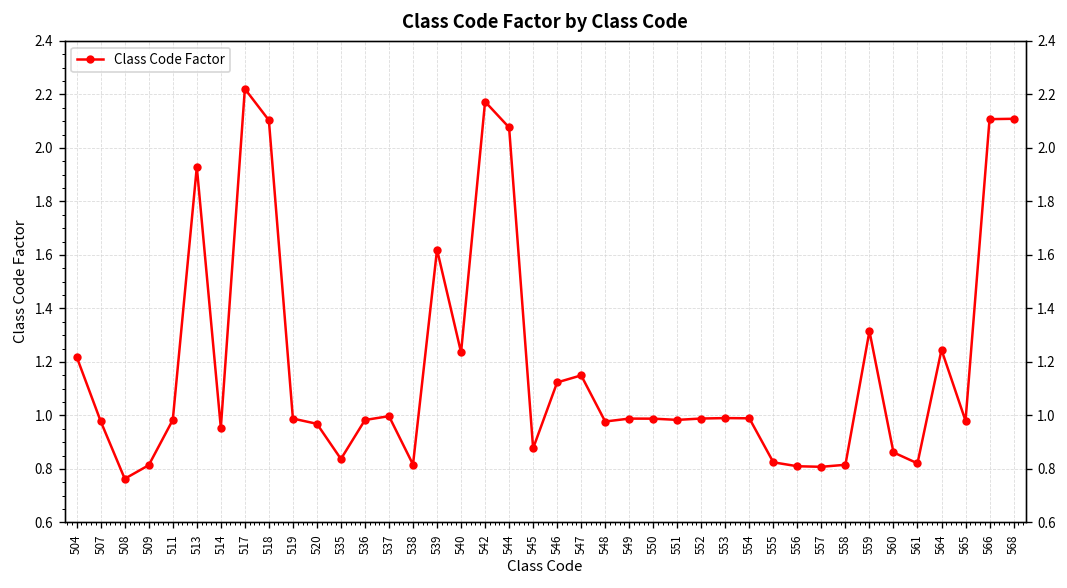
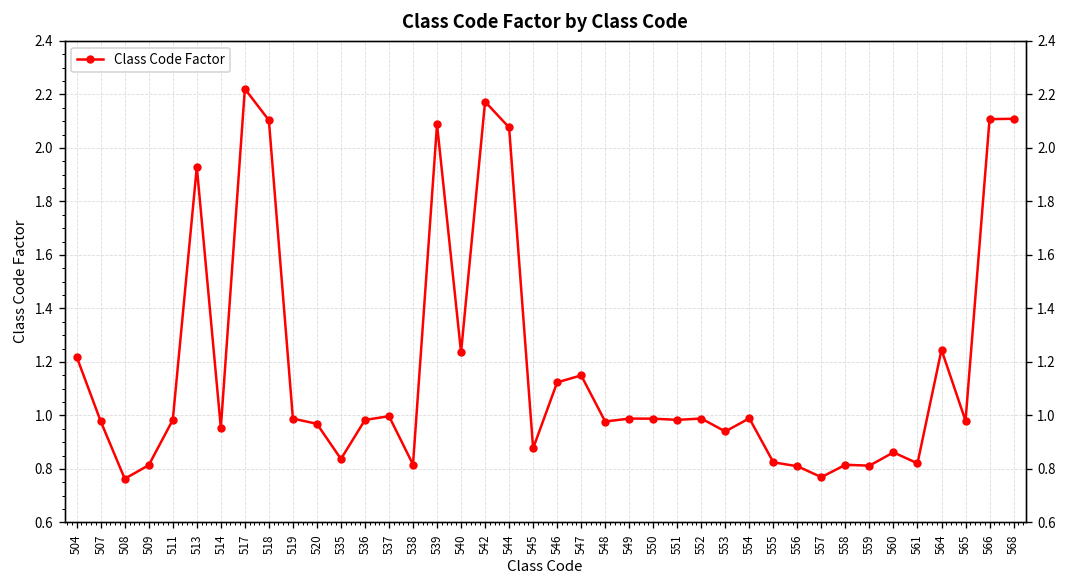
  {
    "504": 1.22,
    "507": 0.98,
    "508": 0.76,
    "509": 0.81,
    "511": 0.98,
    "513": 1.93,
    "514": 0.95,
    "517": 2.22,
    "518": 2.10,
    "519": 0.99,
    "520": 0.97,
    "535": 0.84,
    "536": 0.98,
    "537": 1.00,
    "538": 0.82,
-   "539": 1.62,
+   "539": 2.09,
    "540": 1.24,
    "542": 2.17,
    "544": 2.08,
    "545": 0.88,
    "546": 1.12,
    "547": 1.15,
    "548": 0.98,
    "549": 0.99,
    "550": 0.99,
    "551": 0.98,
    "552": 0.99,
-   "553": 0.99,
+   "553": 0.94,
    "554": 0.99,
    "555": 0.82,
    "556": 0.81,
-   "557": 0.81,
+   "557": 0.77,
    "558": 0.82,
-   "559": 1.32,
+   "559": 0.81,
    "560": 0.86,
    "561": 0.82,
    "564": 1.25,
    "565": 0.98,
    "566": 2.11,
    "568": 2.11
  }
